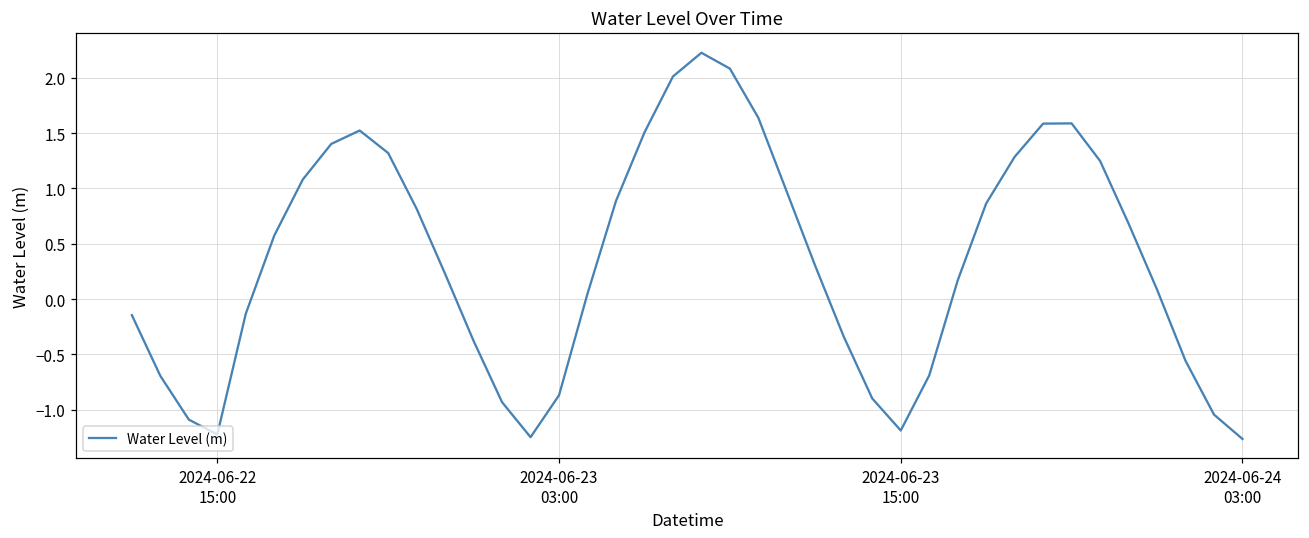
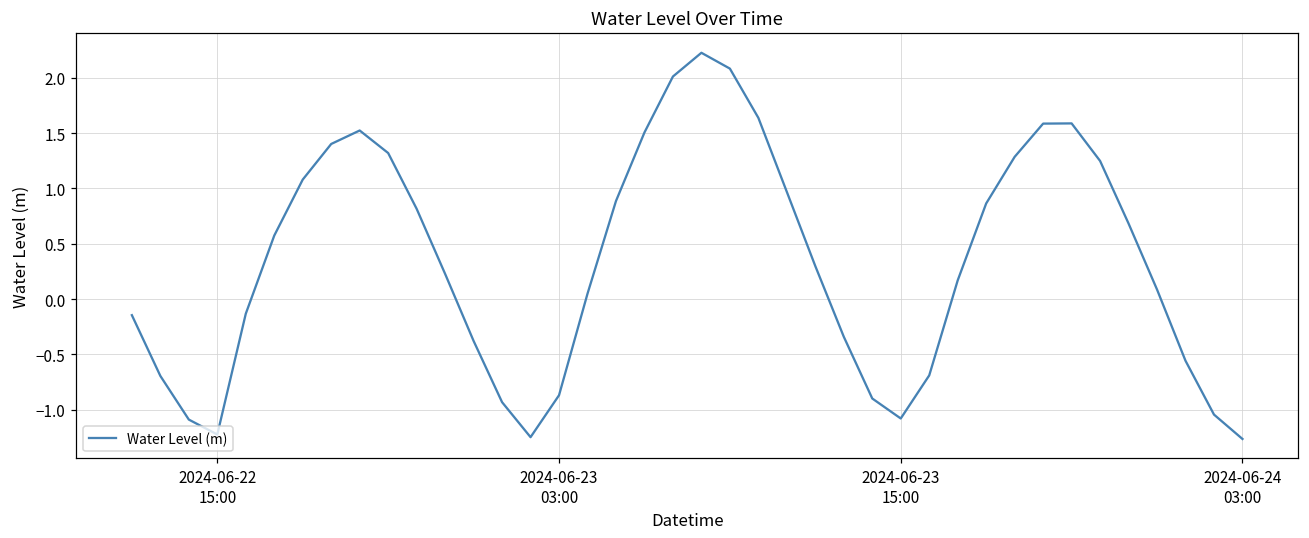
  {
    "2024-06-23 03:00": -0.87,
-   "2024-06-23 15:00": -1.19,
+   "2024-06-23 15:00": -1.08,
    "2024-06-24 03:00": -1.27
  }
